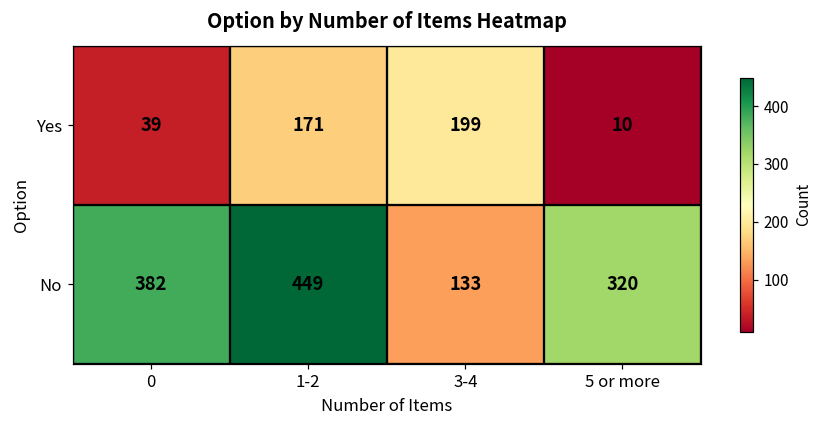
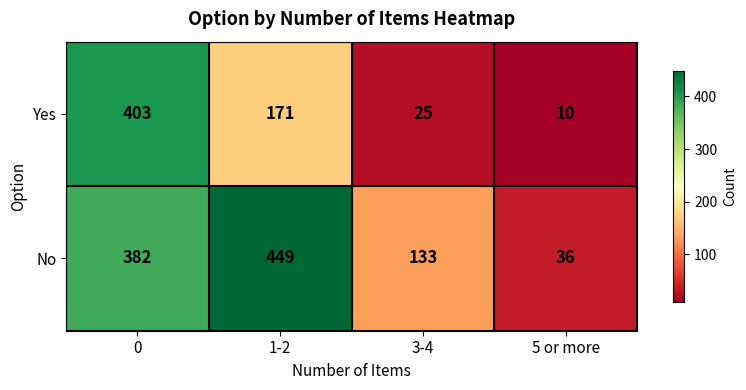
  {
    "Yes": {
-     "0": 39,
+     "0": 403,
      "1-2": 171,
-     "3-4": 199,
+     "3-4": 25,
      "5 or more": 10
    },
    "No": {
      "0": 382,
      "1-2": 449,
      "3-4": 133,
-     "5 or more": 320
+     "5 or more": 36
    }
  }
